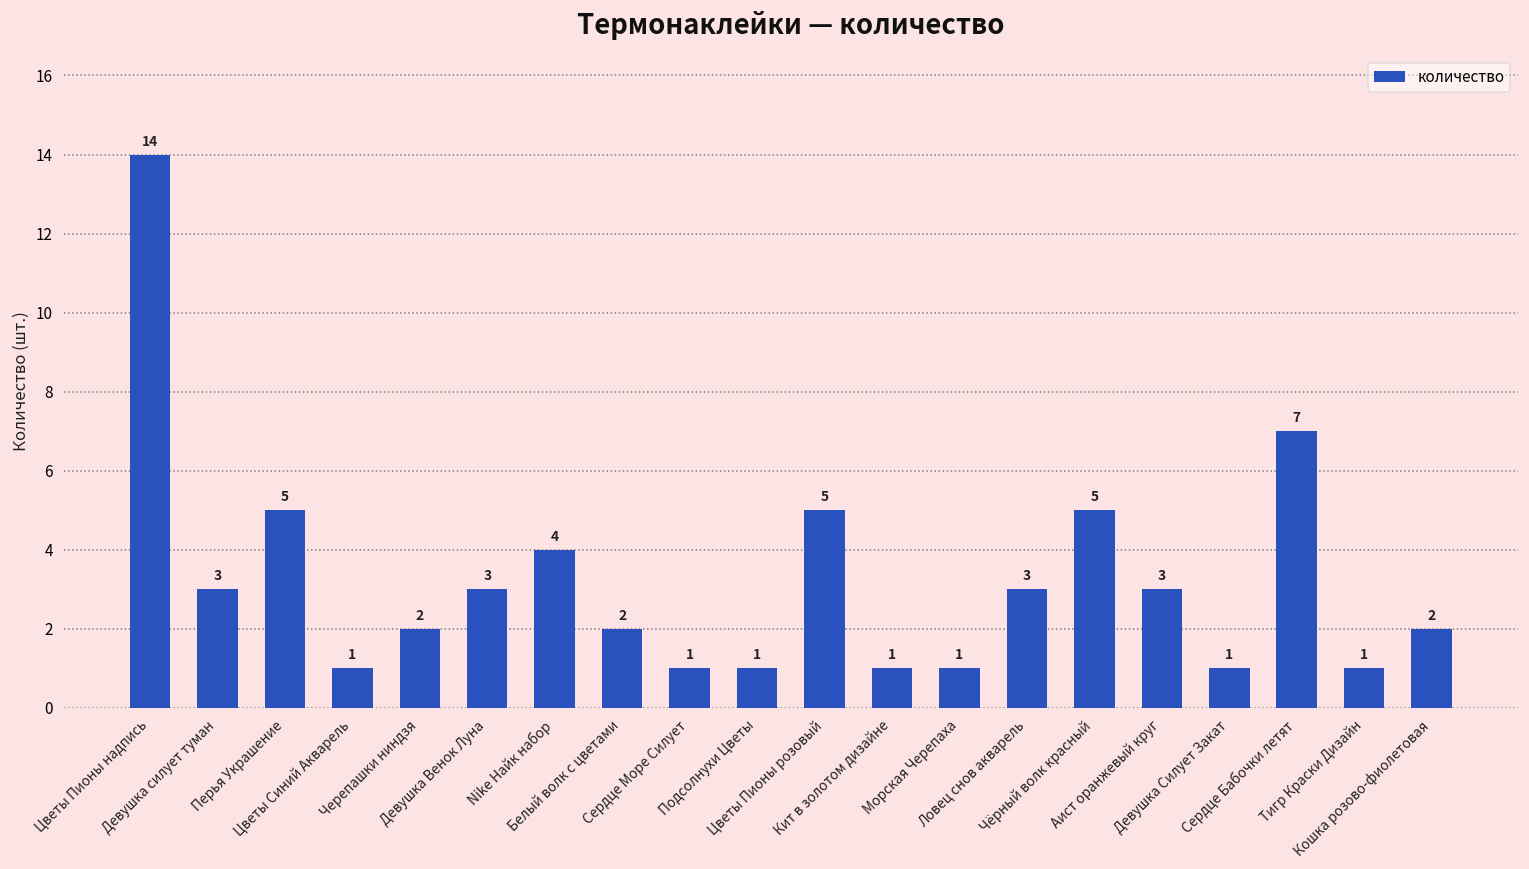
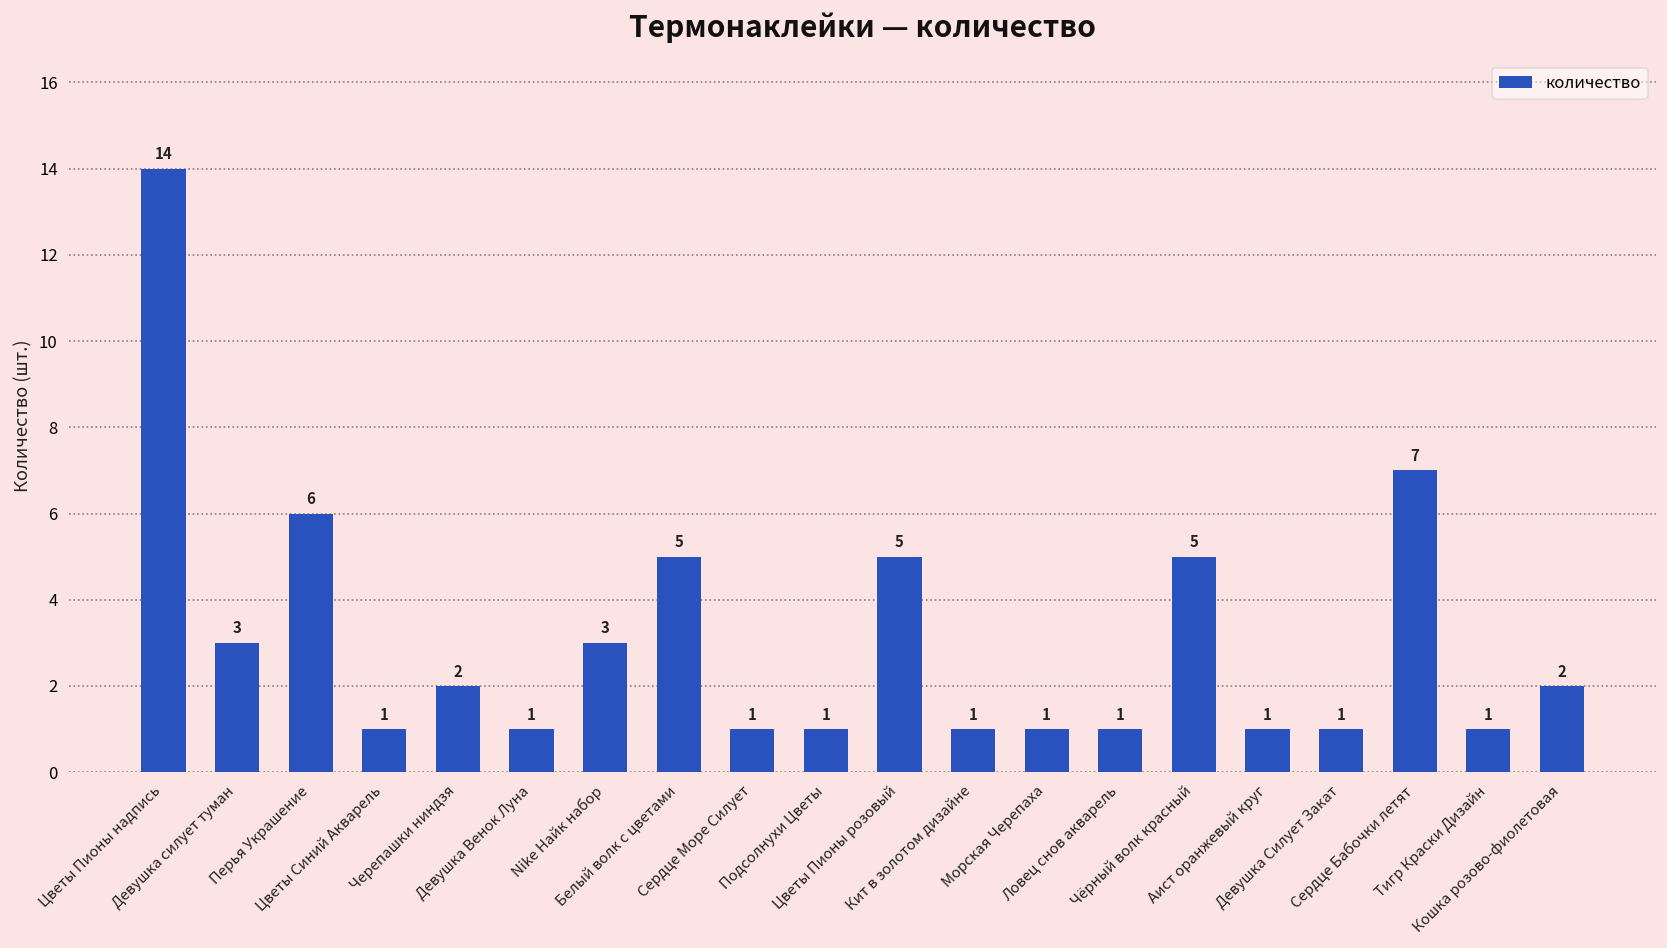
  {
    "Цветы Пионы надпись": 14,
    "Девушка силует туман": 3,
-   "Перья Украшение": 5,
+   "Перья Украшение": 6,
    "Цветы Синий Акварель": 1,
    "Черепашки ниндзя": 2,
-   "Девушка Венок Луна": 3,
-   "Nike Найк набор": 4,
-   "Белый волк с цветами": 2,
+   "Девушка Венок Луна": 1,
+   "Nike Найк набор": 3,
+   "Белый волк с цветами": 5,
    "Сердце Море Силует": 1,
    "Подсолнухи Цветы": 1,
    "Цветы Пионы розовый": 5,
    "Кит в золотом дизайне": 1,
    "Морская Черепаха": 1,
-   "Ловец снов акварель": 3,
+   "Ловец снов акварель": 1,
    "Чёрный волк красный": 5,
-   "Аист оранжевый круг": 3,
+   "Аист оранжевый круг": 1,
    "Девушка Силует Закат": 1,
    "Сердце Бабочки летят": 7,
    "Тигр Краски Дизайн": 1,
    "Кошка розово-фиолетовая": 2
  }
